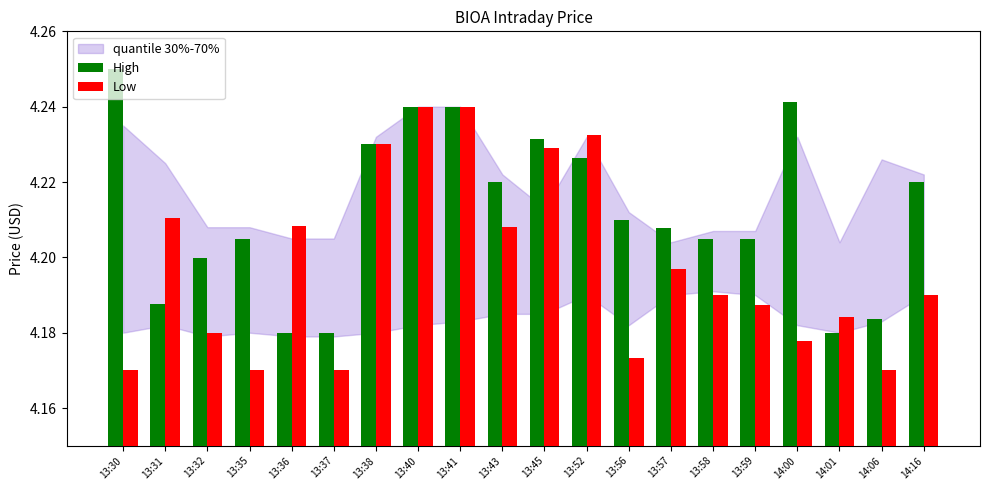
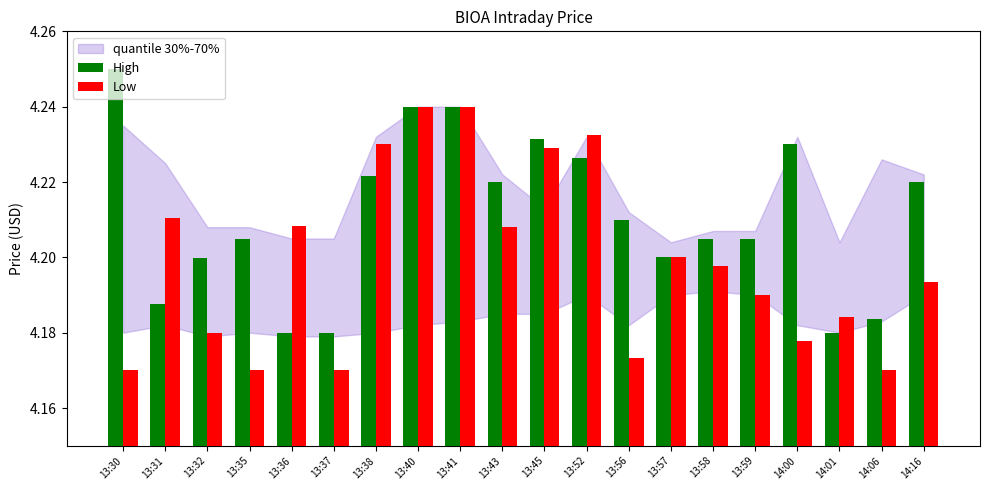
  {
    "High": {
      "13:31": 4.188,
      "13:32": 4.200,
      "13:35": 4.205,
      "13:36": 4.180,
      "13:37": 4.180,
-     "13:38": 4.230,
+     "13:38": 4.222,
      "13:40": 4.240,
      "13:41": 4.240,
      "13:43": 4.220,
      "13:45": 4.231,
      "13:52": 4.226,
      "13:56": 4.210,
-     "13:57": 4.208,
+     "13:57": 4.200,
      "13:58": 4.205,
      "13:59": 4.205,
-     "14:00": 4.241,
+     "14:00": 4.230,
      "14:01": 4.180,
      "14:06": 4.184,
      "14:16": 4.220
    },
    "Low": {
      "13:30": 4.170,
      "13:31": 4.210,
      "13:32": 4.180,
      "13:35": 4.170,
      "13:36": 4.208,
      "13:37": 4.170,
      "13:38": 4.230,
      "13:40": 4.240,
      "13:41": 4.240,
      "13:43": 4.208,
      "13:45": 4.229,
      "13:52": 4.233,
      "13:56": 4.173,
-     "13:57": 4.197,
-     "13:58": 4.190,
-     "13:59": 4.187,
+     "13:57": 4.200,
+     "13:58": 4.198,
+     "13:59": 4.190,
      "14:00": 4.178,
      "14:01": 4.184,
      "14:06": 4.170,
-     "14:16": 4.190
+     "14:16": 4.194
    }
  }
